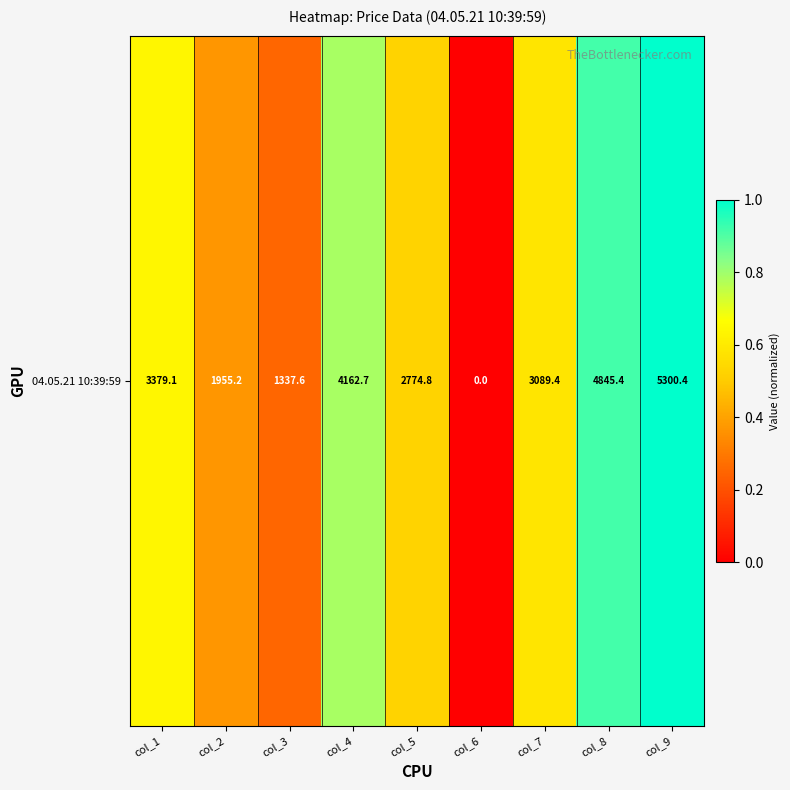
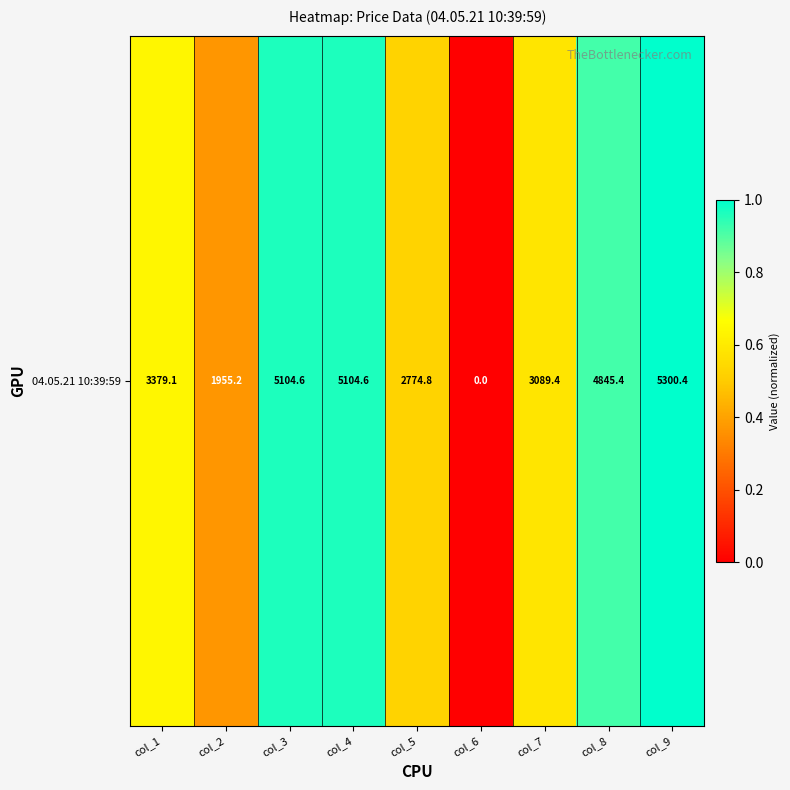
  {
    "04.05.21 10:39:59": {
      "col_1": 3379.1,
      "col_2": 1955.2,
-     "col_3": 1337.6,
-     "col_4": 4162.7,
+     "col_3": 5104.6,
+     "col_4": 5104.6,
      "col_5": 2774.8,
      "col_6": 0.0,
      "col_7": 3089.4,
      "col_9": 5300.4
    }
  }
